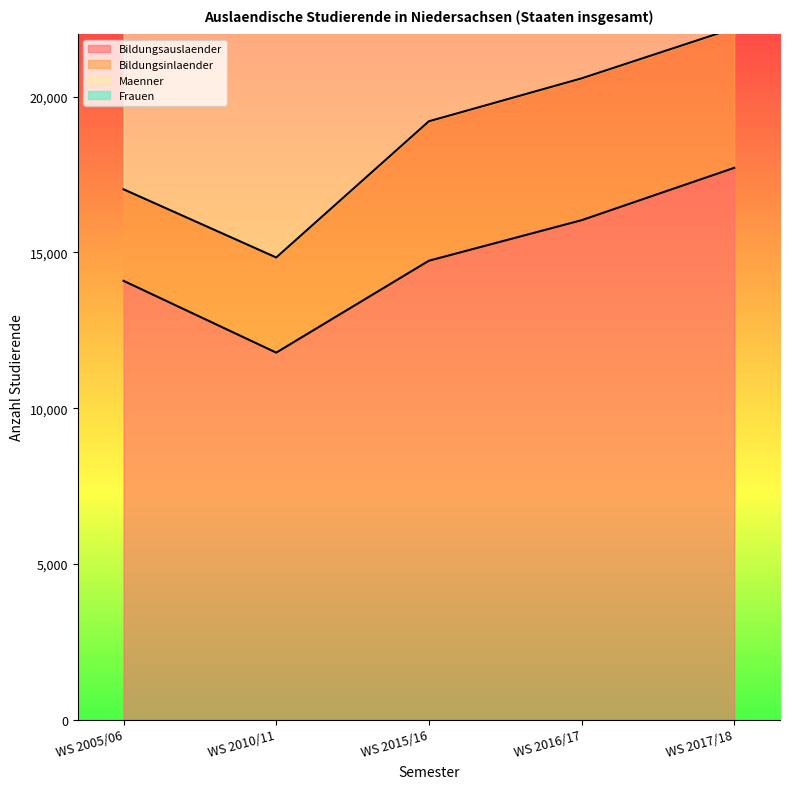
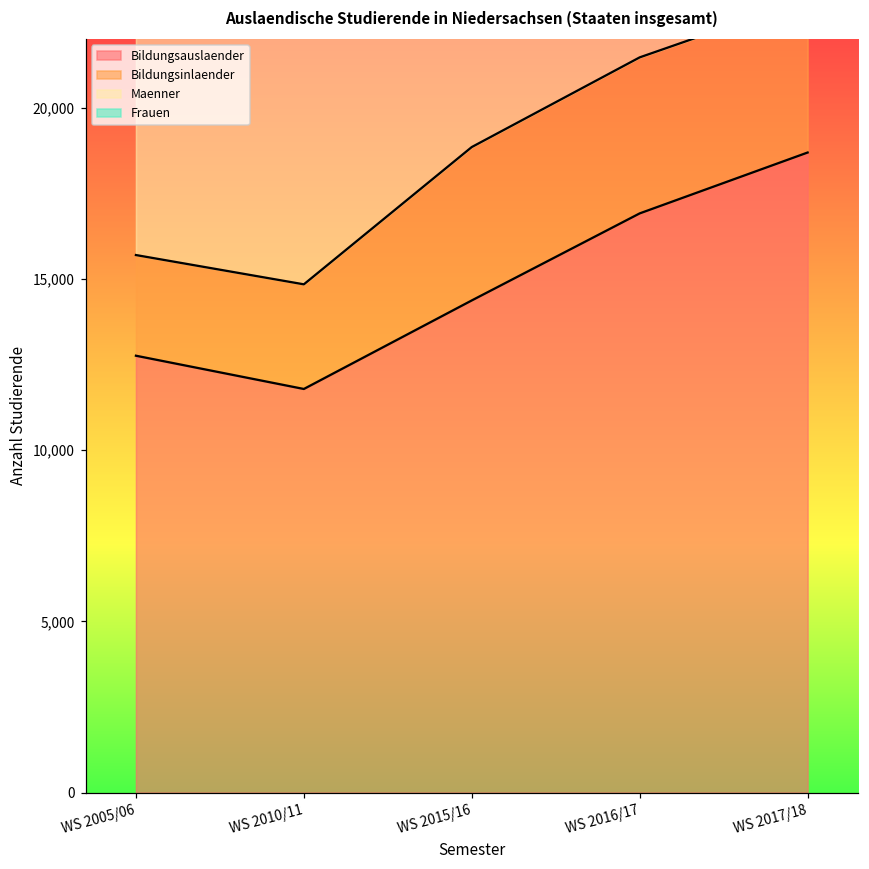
  {
    "Bildungsauslaender": {
-     "WS 2005/06": "14,100",
+     "WS 2005/06": "12,800",
      "WS 2010/11": "11,800",
-     "WS 2015/16": "14,700",
-     "WS 2016/17": "16,000",
-     "WS 2017/18": "17,700"
+     "WS 2015/16": "14,400",
+     "WS 2016/17": "16,900",
+     "WS 2017/18": "18,700"
    },
    "Bildungsinlaender": {
      "WS 2005/06": "2,900",
      "WS 2010/11": "3,100",
      "WS 2015/16": "4,500",
      "WS 2016/17": "4,600"
    }
  }
